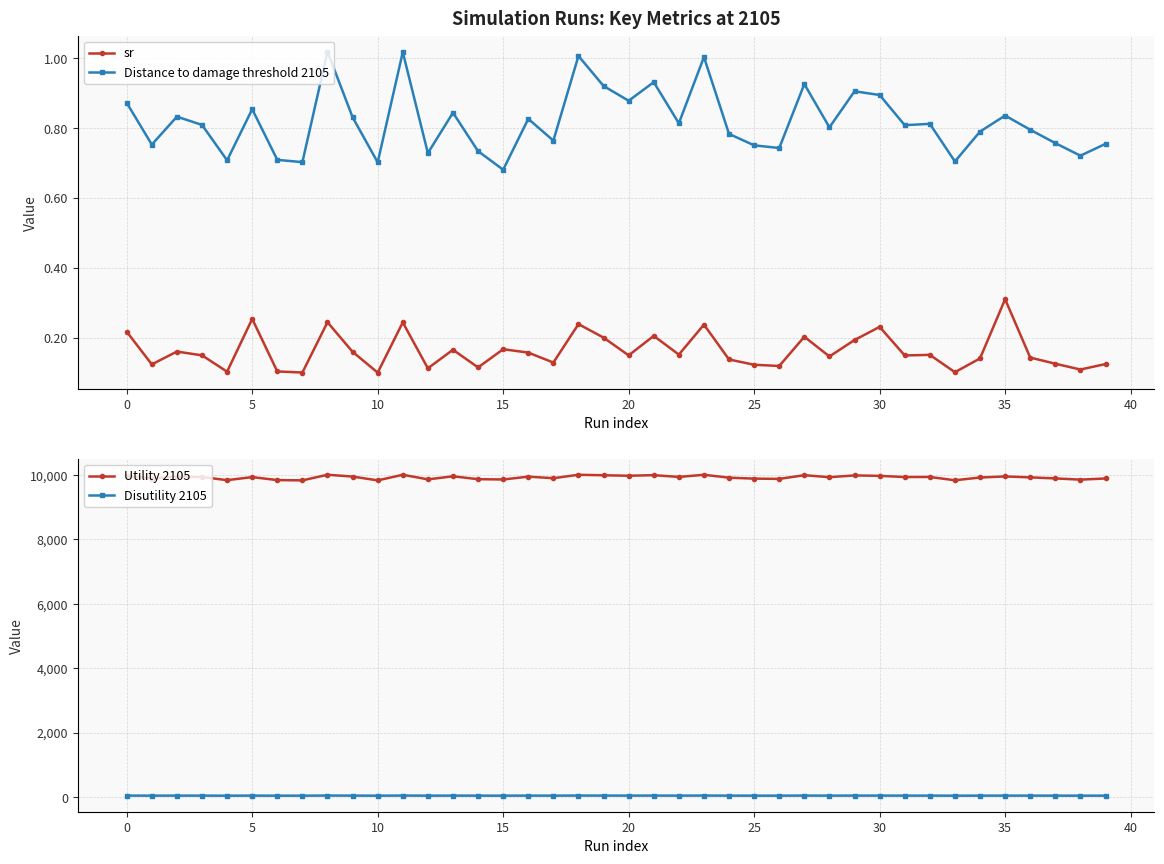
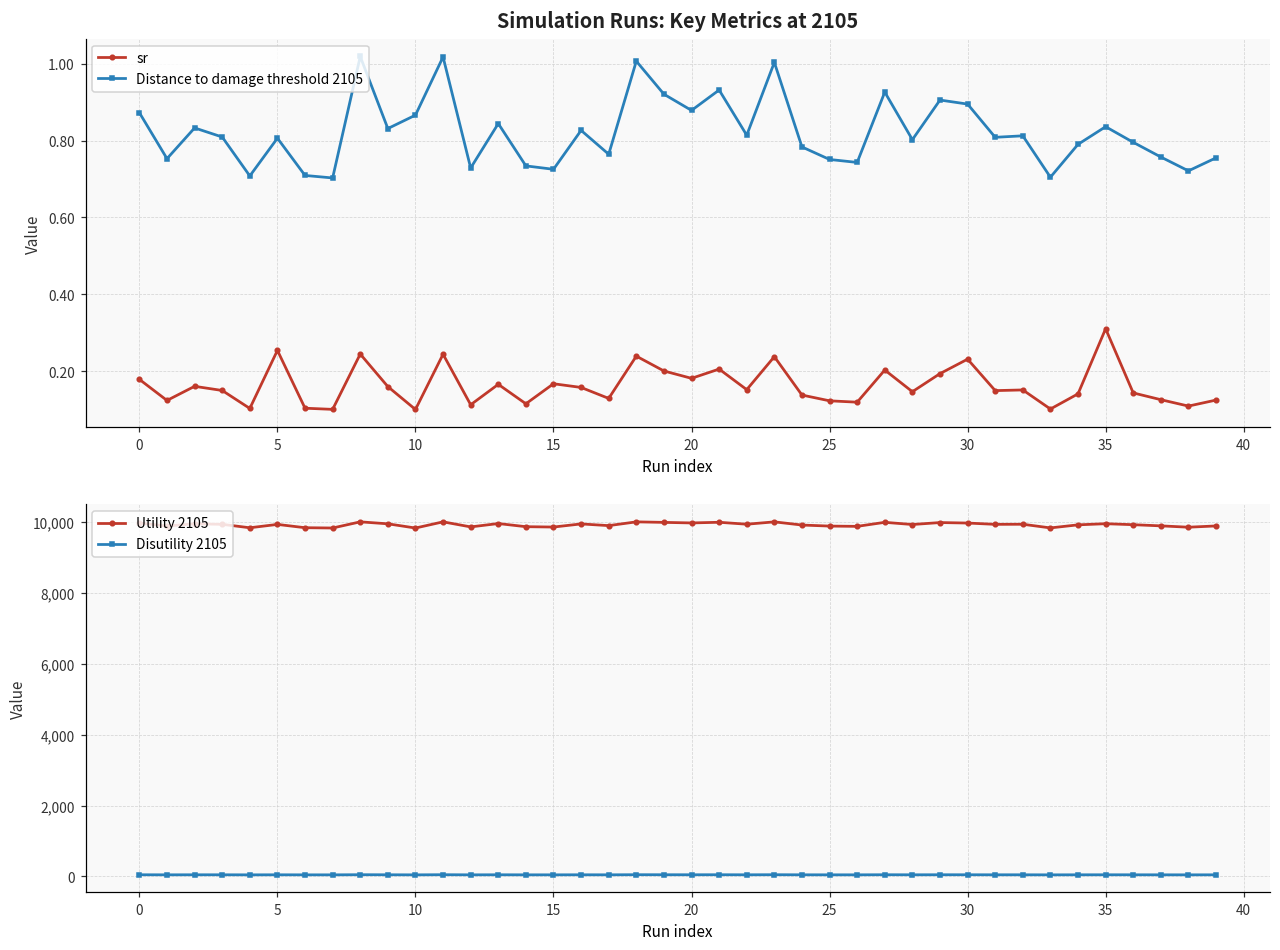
  {
    "Simulation Runs: Key Metrics at 2105": {
      "sr": {
-       "0": 0.22,
+       "0": 0.18,
        "5": 0.25,
        "10": 0.10,
        "15": 0.17,
-       "20": 0.15,
+       "20": 0.18,
        "25": 0.12,
        "30": 0.23,
        "35": 0.31
      },
      "Distance to damage threshold 2105": {
        "0": 0.87,
-       "5": 0.85,
-       "10": 0.70,
-       "15": 0.68,
+       "5": 0.81,
+       "10": 0.87,
+       "15": 0.73,
        "20": 0.88,
        "25": 0.75,
        "30": 0.89,
        "35": 0.84
      }
    }
  }
